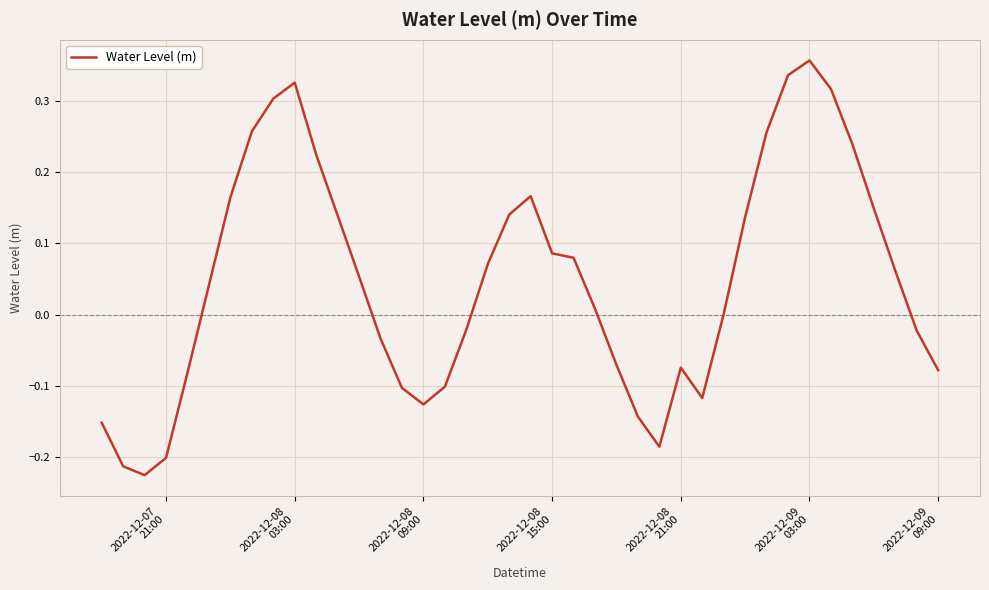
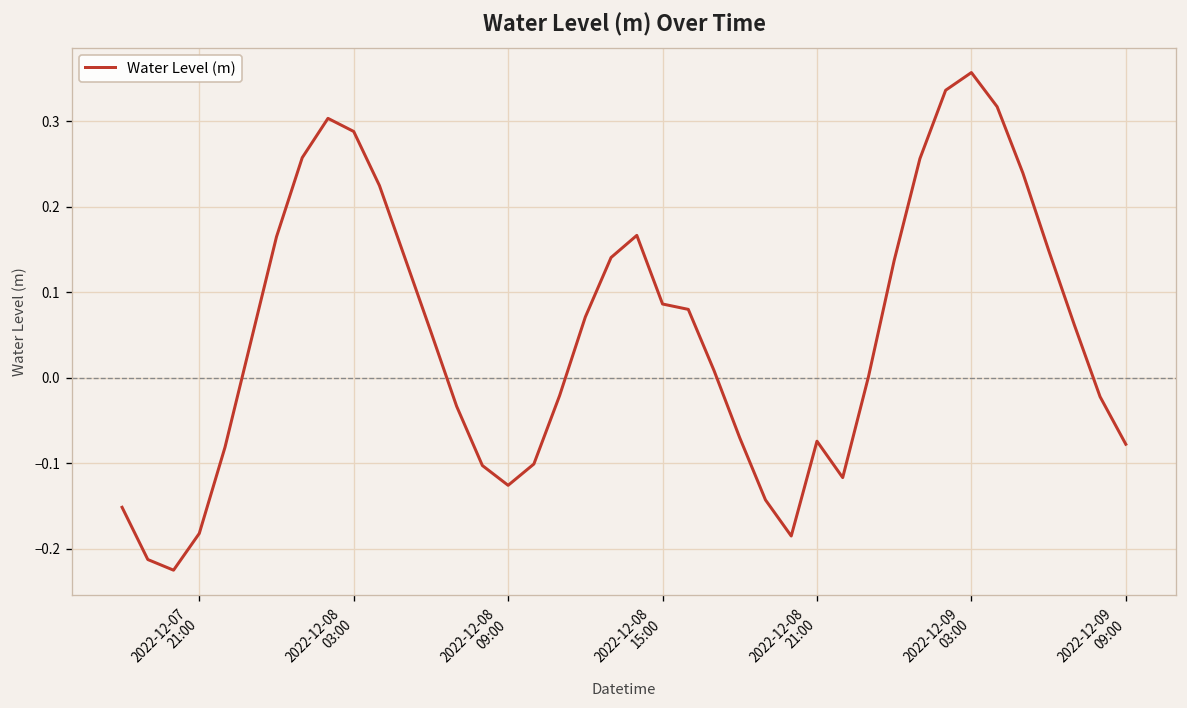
  {
-   "2022-12-07 21:00": -0.20,
-   "2022-12-08 03:00": 0.33,
+   "2022-12-07 21:00": -0.18,
+   "2022-12-08 03:00": 0.29,
    "2022-12-08 09:00": -0.13,
    "2022-12-08 15:00": 0.09,
    "2022-12-08 21:00": -0.07,
    "2022-12-09 03:00": 0.36,
    "2022-12-09 09:00": -0.08
  }
